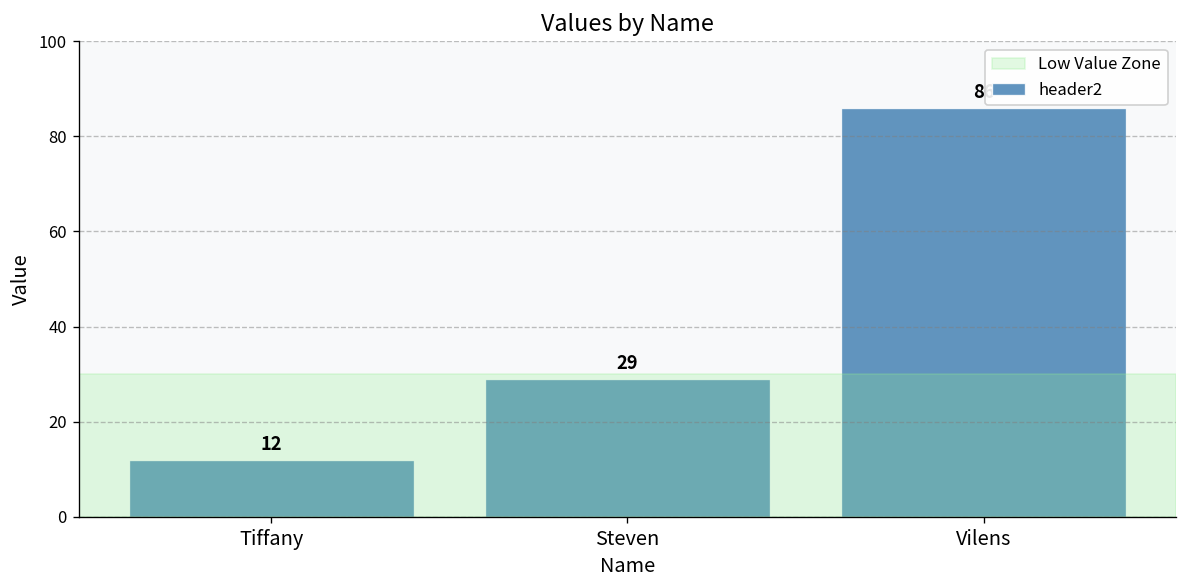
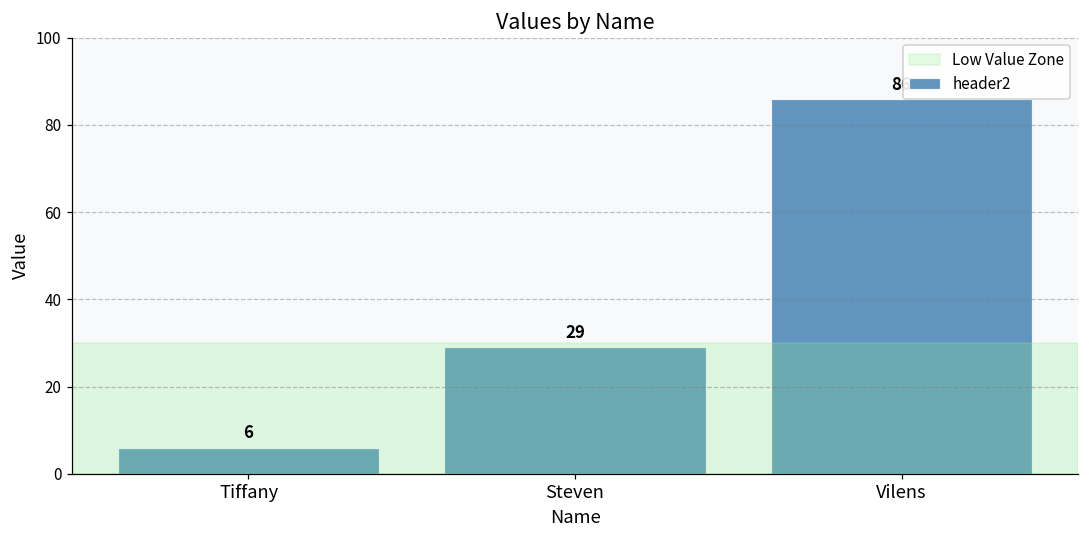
  {
-   "Tiffany": 12,
+   "Tiffany": 6,
    "Steven": 29
  }
